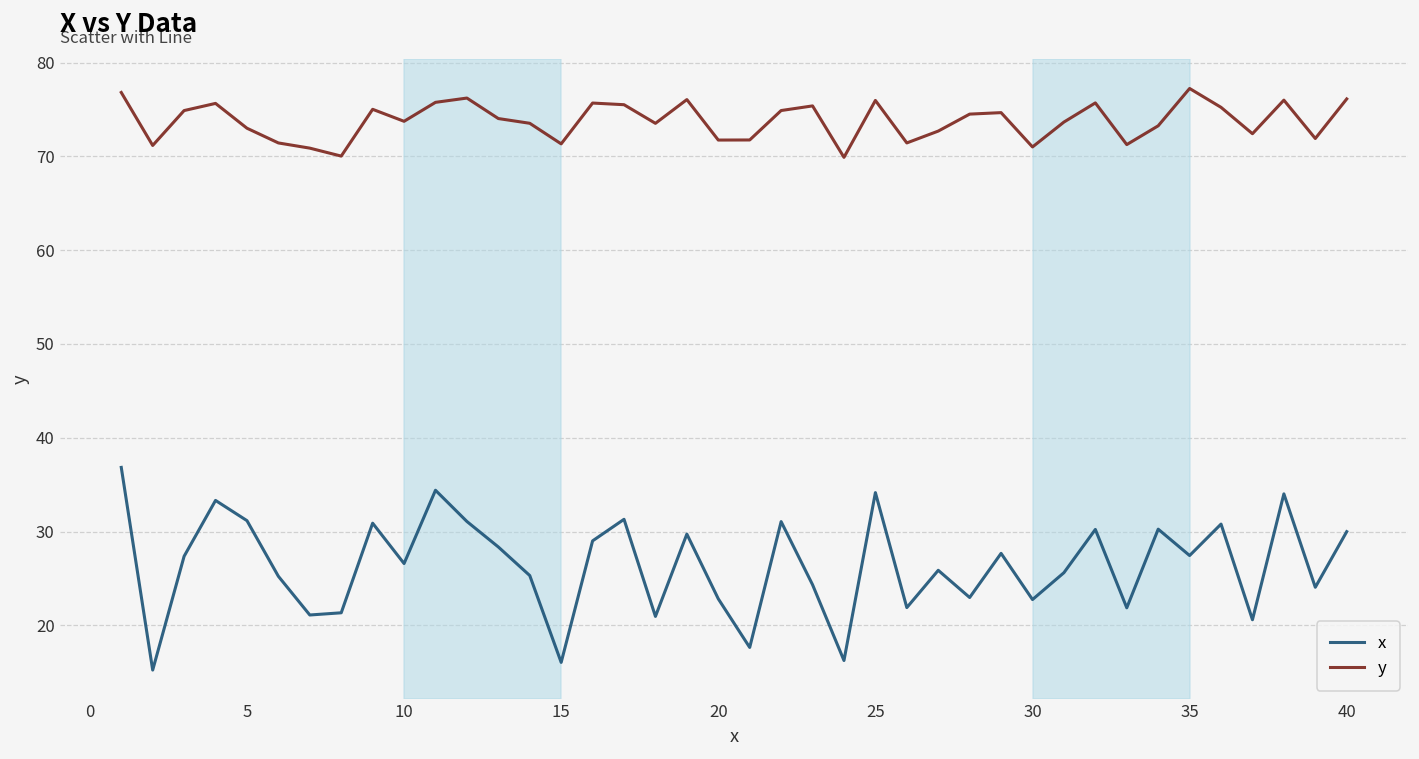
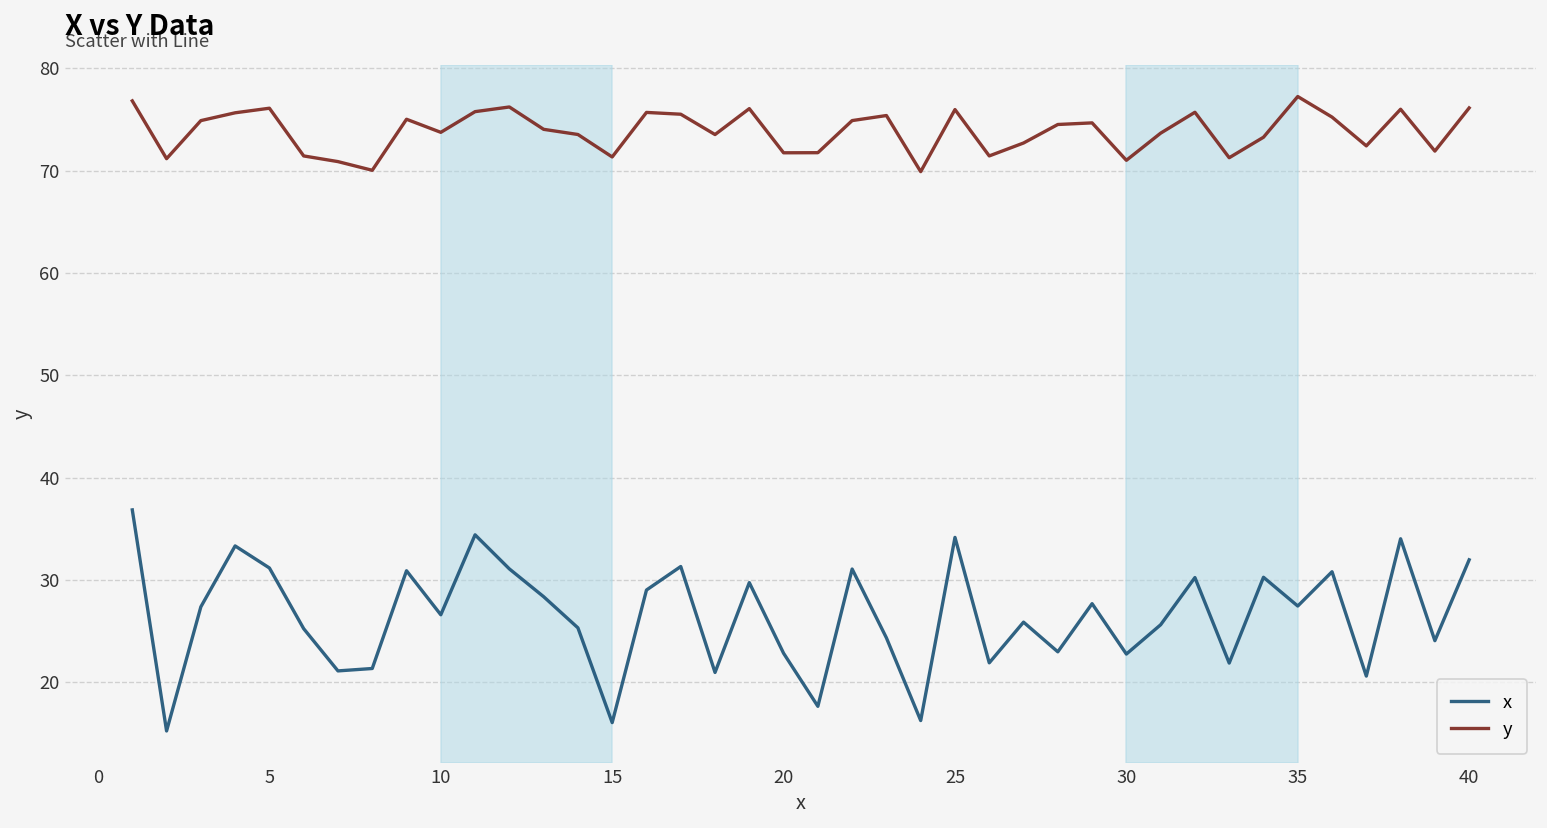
  {
    "x": {
      "5": 31,
      "10": 27,
      "15": 16,
      "20": 23,
      "25": 34,
      "30": 23,
      "35": 27,
-     "40": 30
+     "40": 32
    },
    "y": {
-     "5": 73,
+     "5": 76,
      "10": 74,
      "15": 71,
      "20": 72,
      "25": 76,
      "30": 71,
      "35": 77,
      "40": 76
    }
  }
